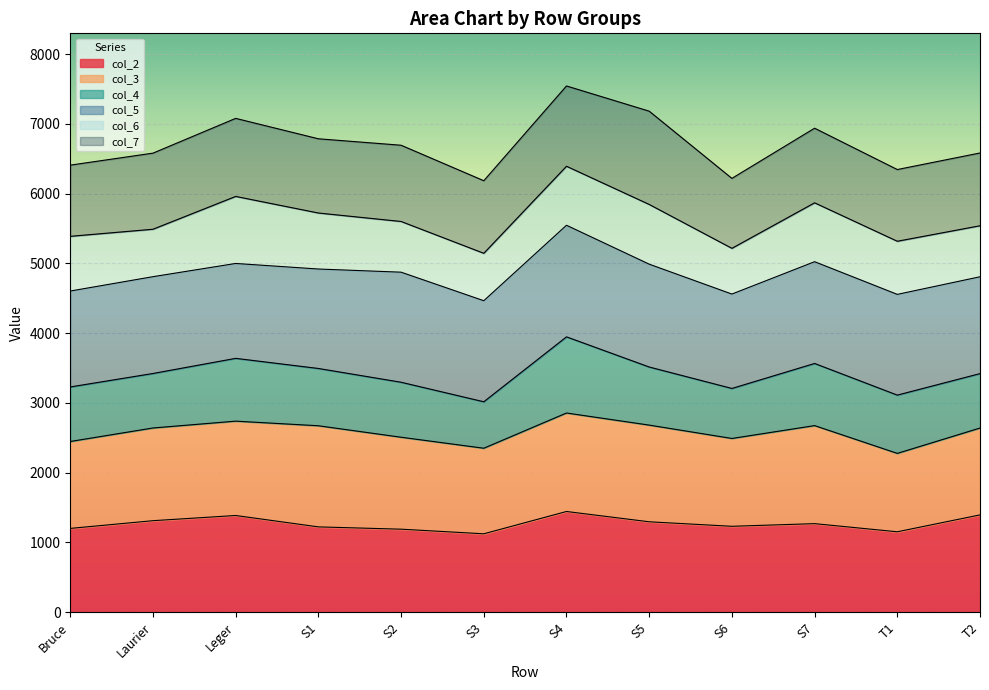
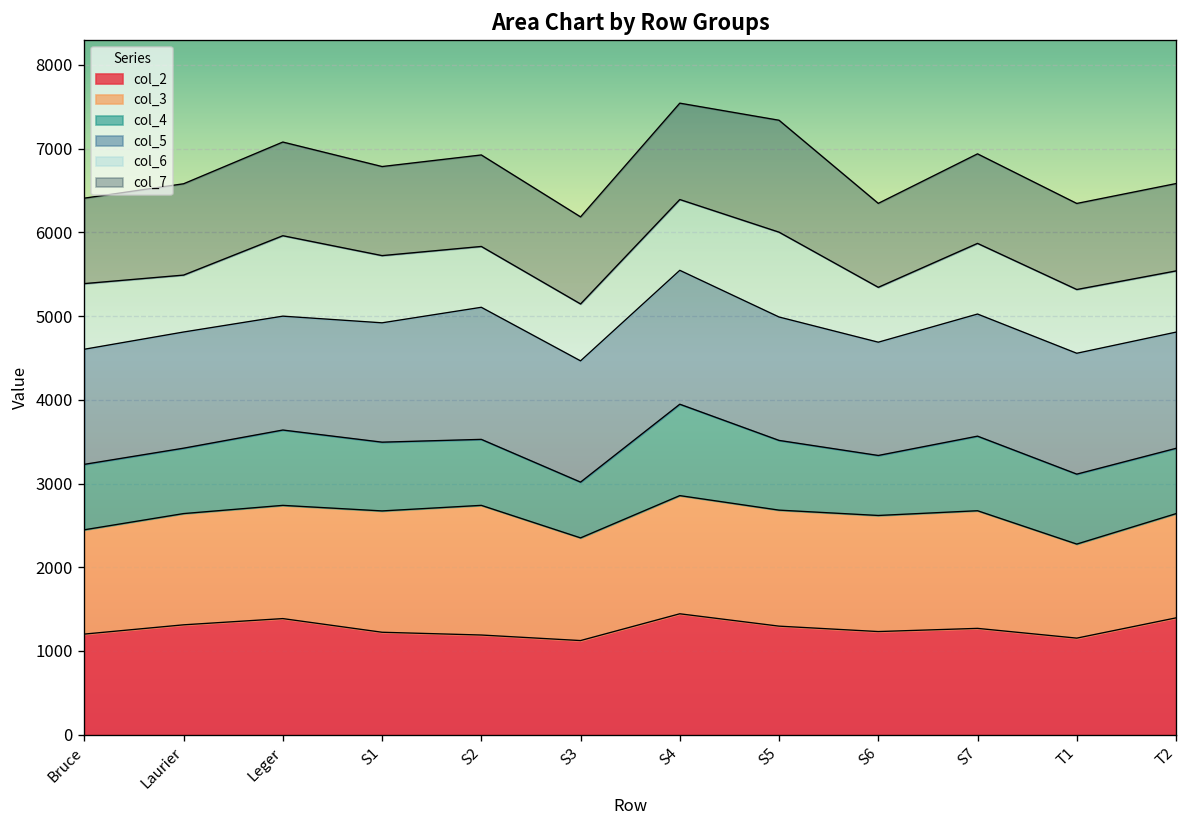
  {
    "col_2": {
      "Bruce": 1200,
      "Laurier": 1300,
      "Leger": 1400,
      "S1": 1200,
      "S2": 1200,
      "S3": 1100,
      "S4": 1400,
      "S5": 1300,
      "S6": 1200,
      "S7": 1300,
      "T1": 1200,
      "T2": 1400
    },
    "col_3": {
      "Bruce": 1200,
      "Laurier": 1300,
      "Leger": 1400,
      "S1": 1400,
-     "S2": 1300,
+     "S2": 1500,
      "S3": 1200,
      "S4": 1400,
      "S5": 1400,
-     "S6": 1300,
+     "S6": 1400,
      "S7": 1400,
      "T1": 1100,
      "T2": 1200
    },
    "col_6": {
      "Bruce": 800,
      "Laurier": 700,
      "Leger": 1000,
      "S1": 800,
      "S2": 700,
      "S3": 700,
      "S4": 800,
-     "S5": 900,
+     "S5": 1000,
      "S6": 700,
      "S7": 800,
      "T1": 800,
      "T2": 700
    }
  }
